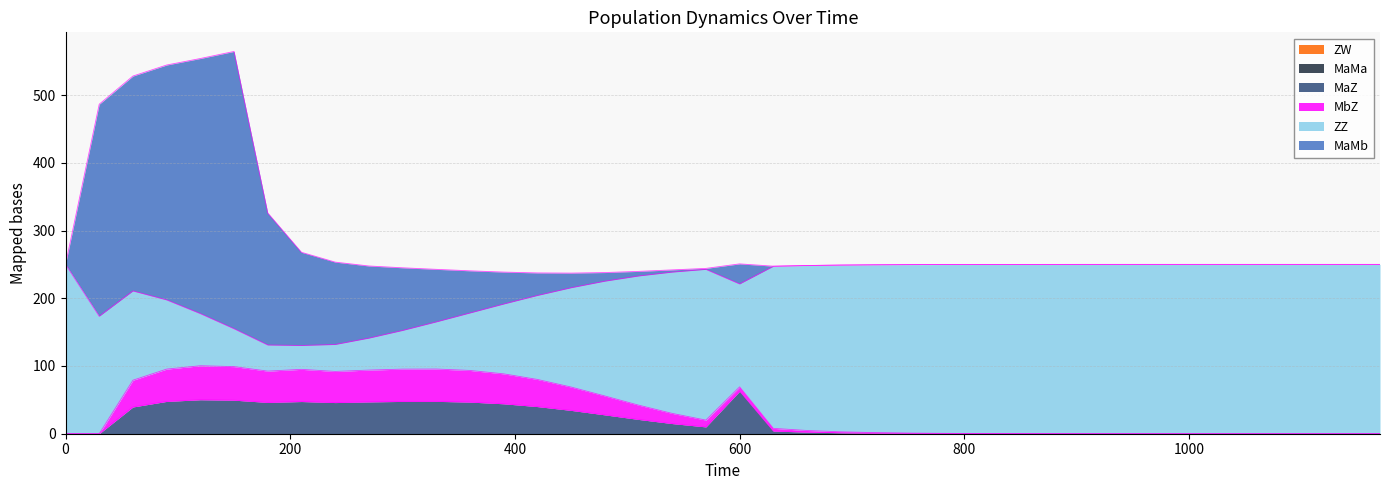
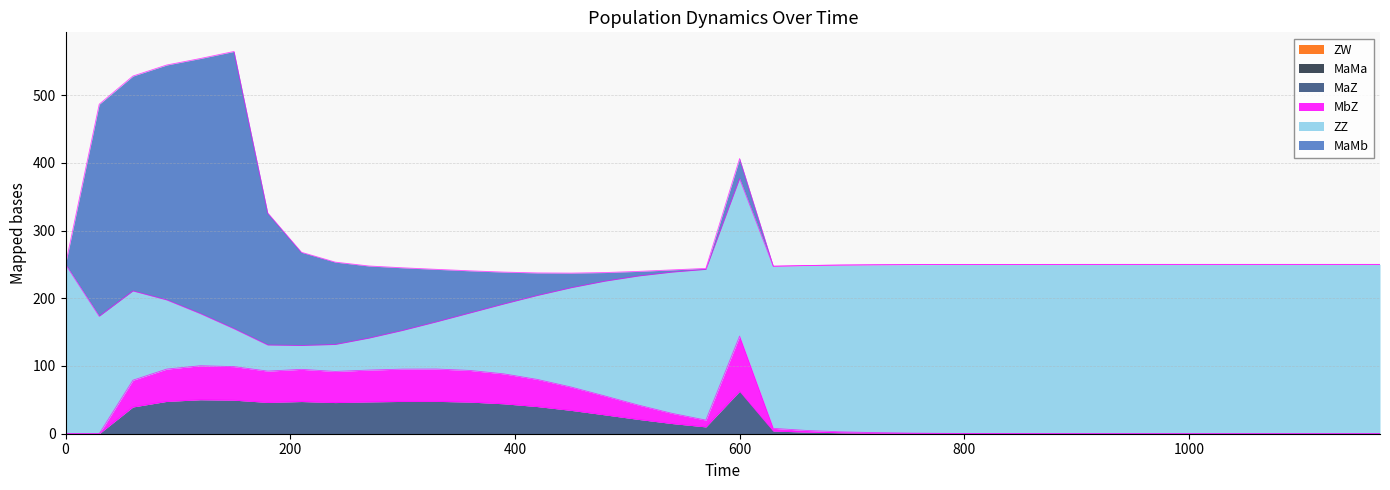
  {
    "MaMa": {
      "600": 0
    },
    "MaZ": {
      "600": 60
    },
    "MbZ": {
-     "600": 10
+     "600": 80
    },
    "ZZ": {
-     "600": 150
+     "600": 230
    },
    "MaMb": {
      "600": 30
    }
  }
